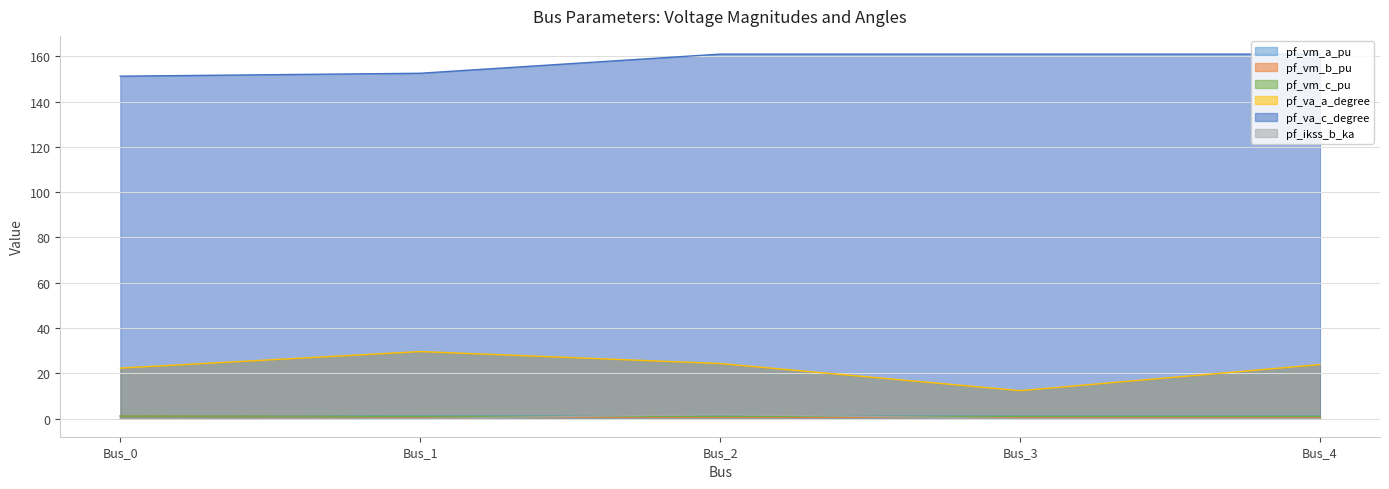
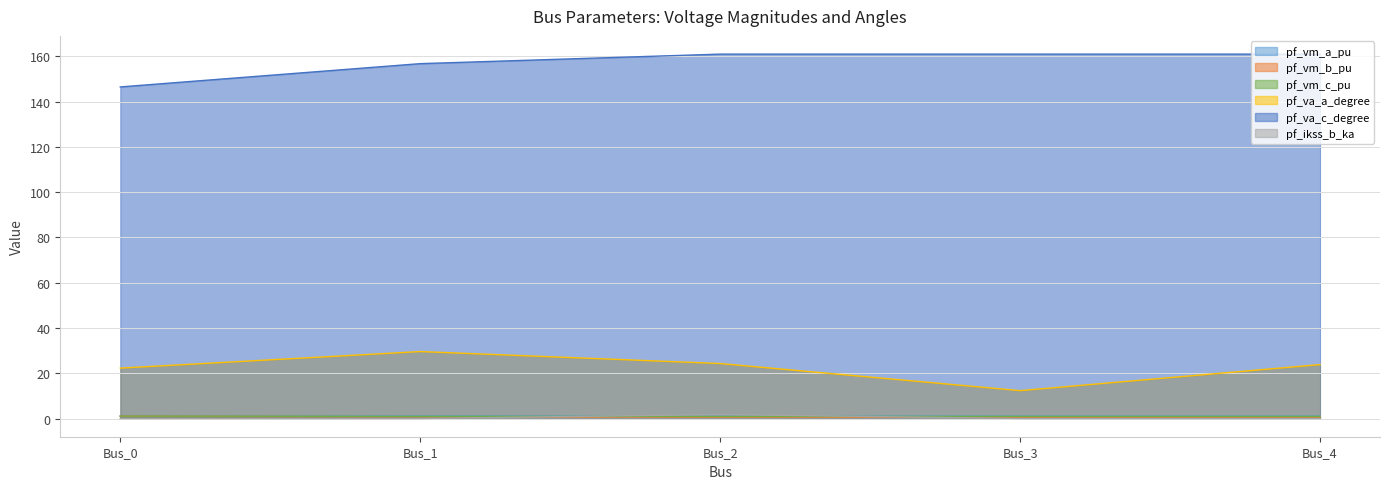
  {
    "pf_va_a_degree": {
      "Bus_0": 22,
      "Bus_1": 30,
      "Bus_2": 24,
      "Bus_3": 12,
      "Bus_4": 24
    },
    "pf_va_c_degree": {
-     "Bus_0": 151,
-     "Bus_1": 152,
+     "Bus_0": 146,
+     "Bus_1": 157,
      "Bus_2": 161,
      "Bus_3": 161
    }
  }
